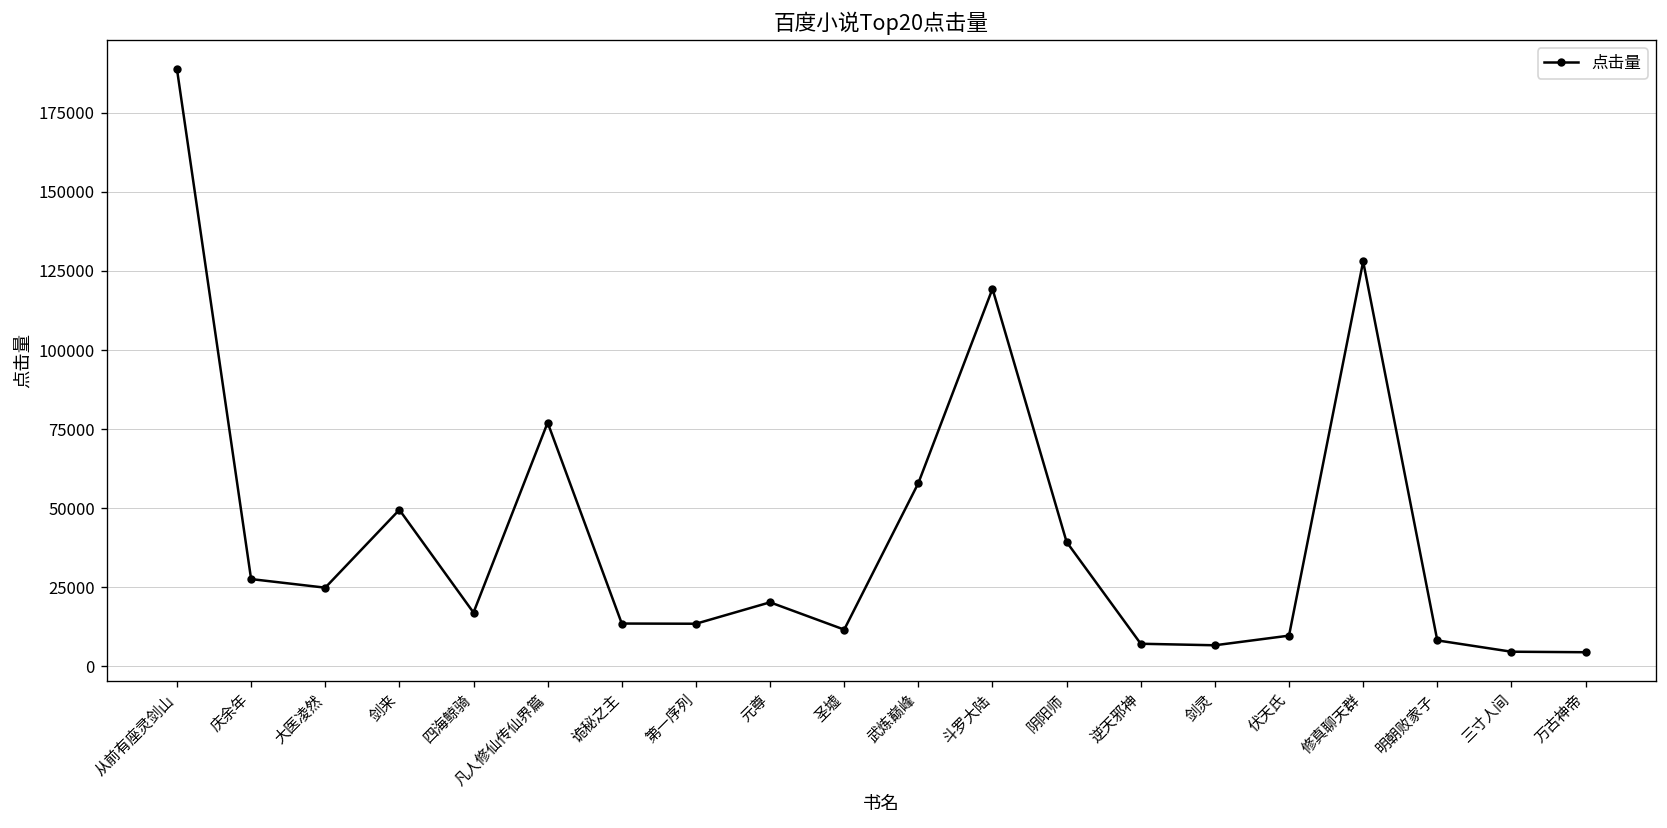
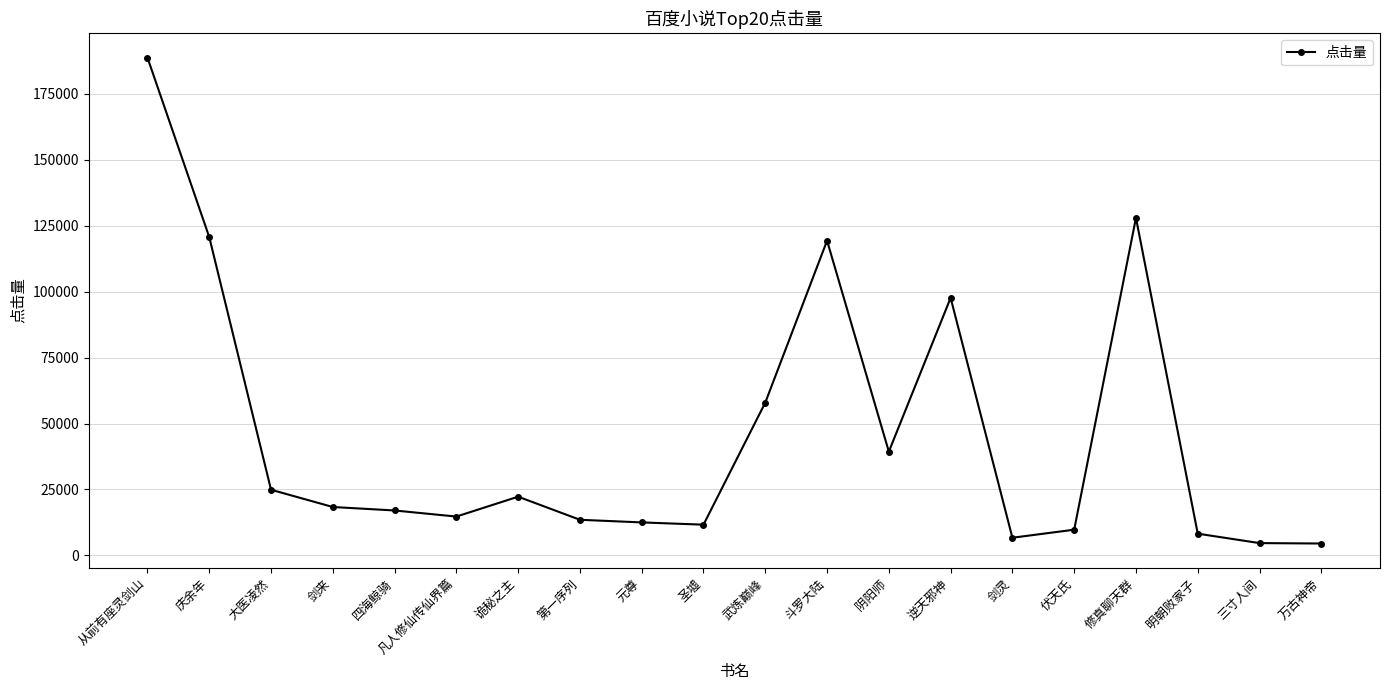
  {
    "从前有座灵剑山": 189000,
-   "庆余年": 28000,
+   "庆余年": 121000,
    "大医凌然": 25000,
-   "剑来": 50000,
+   "剑来": 18000,
    "四海鲸骑": 17000,
-   "凡人修仙传仙界篇": 77000,
-   "诡秘之主": 14000,
+   "凡人修仙传仙界篇": 15000,
+   "诡秘之主": 22000,
    "第一序列": 13000,
-   "元尊": 20000,
+   "元尊": 12000,
    "圣墟": 12000,
    "武炼巅峰": 58000,
    "斗罗大陆": 119000,
    "阴阳师": 39000,
-   "逆天邪神": 7000,
+   "逆天邪神": 98000,
    "剑灵": 7000,
    "伏天氏": 10000,
    "修真聊天群": 128000,
    "明朝败家子": 8000,
    "三寸人间": 5000,
    "万古神帝": 4000
  }
